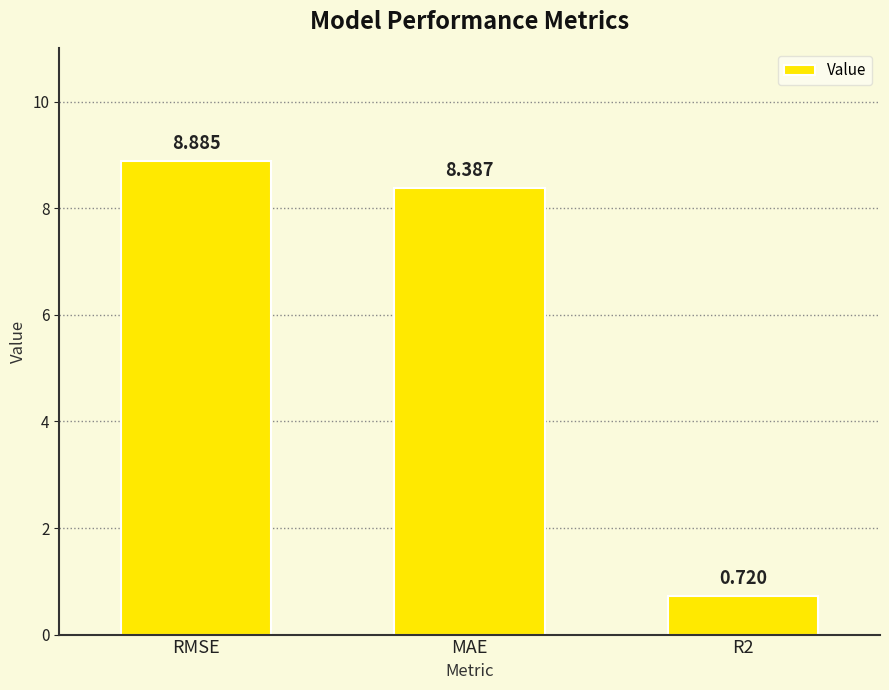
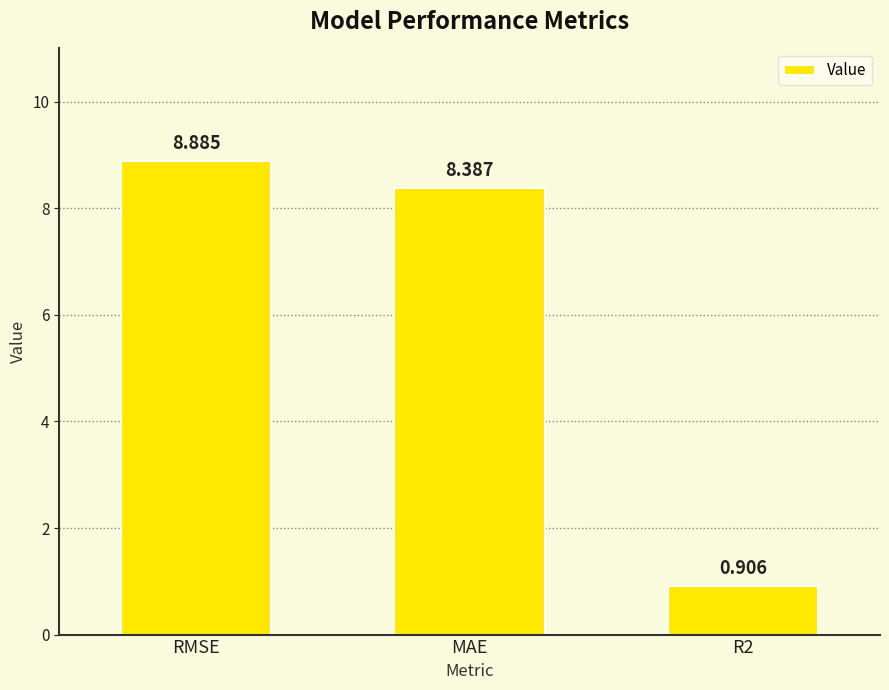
  {
    "RMSE": 8.885,
    "MAE": 8.387,
-   "R2": 0.720
+   "R2": 0.906
  }
